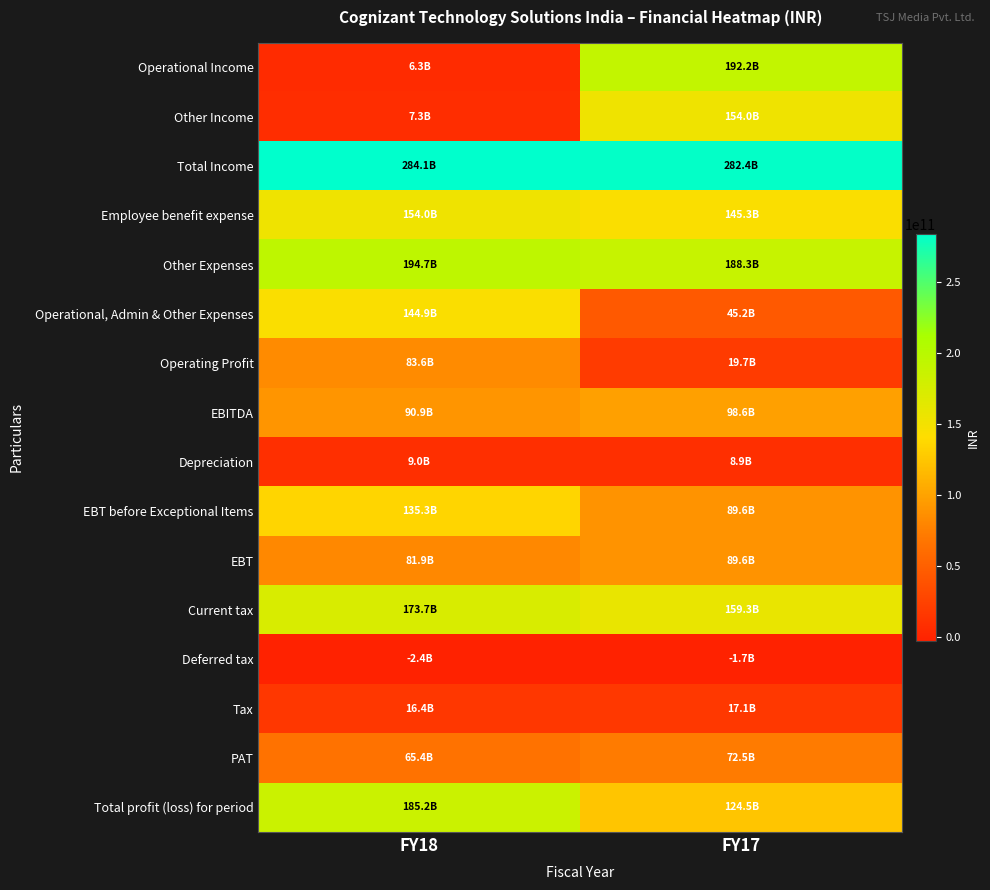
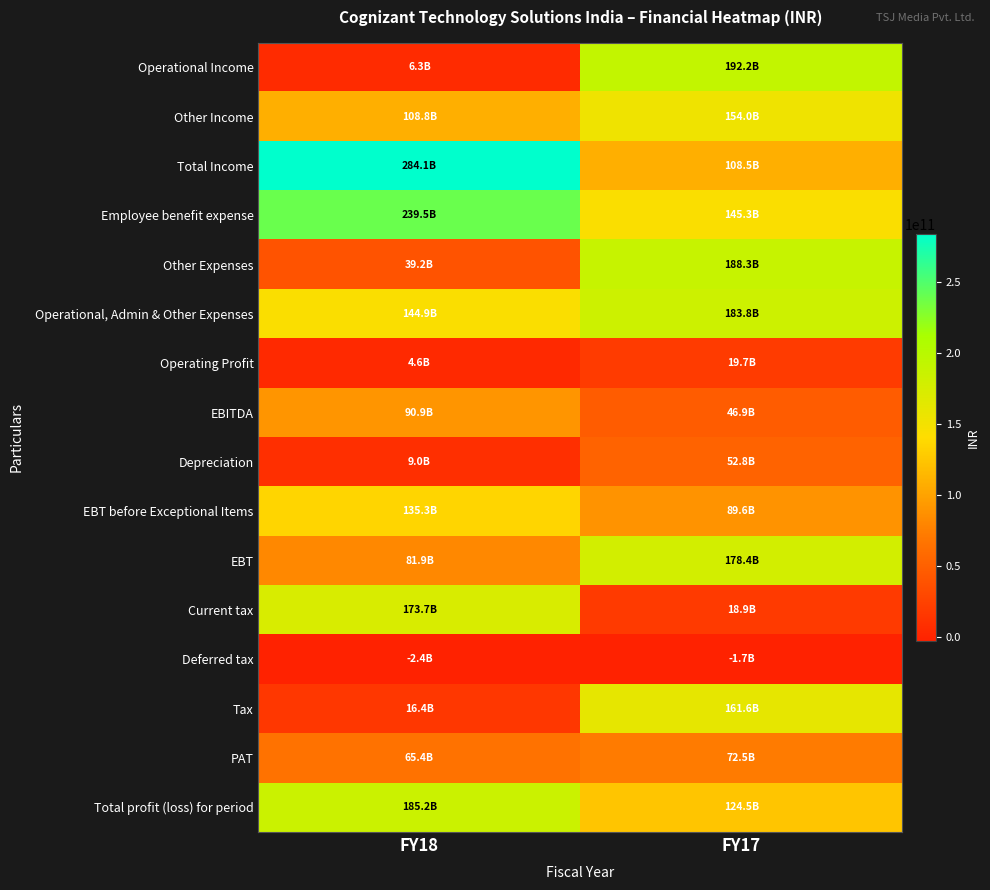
  {
    "Operational Income": {
      "FY18": "6.3B",
      "FY17": "192.2B"
    },
    "Other Income": {
-     "FY18": "7.3B",
+     "FY18": "108.8B",
      "FY17": "154.0B"
    },
    "Total Income": {
      "FY18": "284.1B",
-     "FY17": "282.4B"
+     "FY17": "108.5B"
    },
    "Employee benefit expense": {
-     "FY18": "154.0B",
+     "FY18": "239.5B",
      "FY17": "145.3B"
    },
    "Other Expenses": {
-     "FY18": "194.7B",
+     "FY18": "39.2B",
      "FY17": "188.3B"
    },
    "Operational, Admin & Other Expenses": {
      "FY18": "144.9B",
-     "FY17": "45.2B"
+     "FY17": "183.8B"
    },
    "Operating Profit": {
-     "FY18": "83.6B",
+     "FY18": "4.6B",
      "FY17": "19.7B"
    },
    "EBITDA": {
      "FY18": "90.9B",
-     "FY17": "98.6B"
+     "FY17": "46.9B"
    },
    "Depreciation": {
      "FY18": "9.0B",
-     "FY17": "8.9B"
+     "FY17": "52.8B"
    },
    "EBT before Exceptional Items": {
      "FY18": "135.3B",
      "FY17": "89.6B"
    },
    "EBT": {
      "FY18": "81.9B",
-     "FY17": "89.6B"
+     "FY17": "178.4B"
    },
    "Current tax": {
      "FY18": "173.7B",
-     "FY17": "159.3B"
+     "FY17": "18.9B"
    },
    "Deferred tax": {
      "FY18": "-2.4B",
      "FY17": "-1.7B"
    },
    "Tax": {
      "FY18": "16.4B",
-     "FY17": "17.1B"
+     "FY17": "161.6B"
    },
    "PAT": {
      "FY18": "65.4B",
      "FY17": "72.5B"
    },
    "Total profit (loss) for period": {
      "FY18": "185.2B",
      "FY17": "124.5B"
    }
  }
